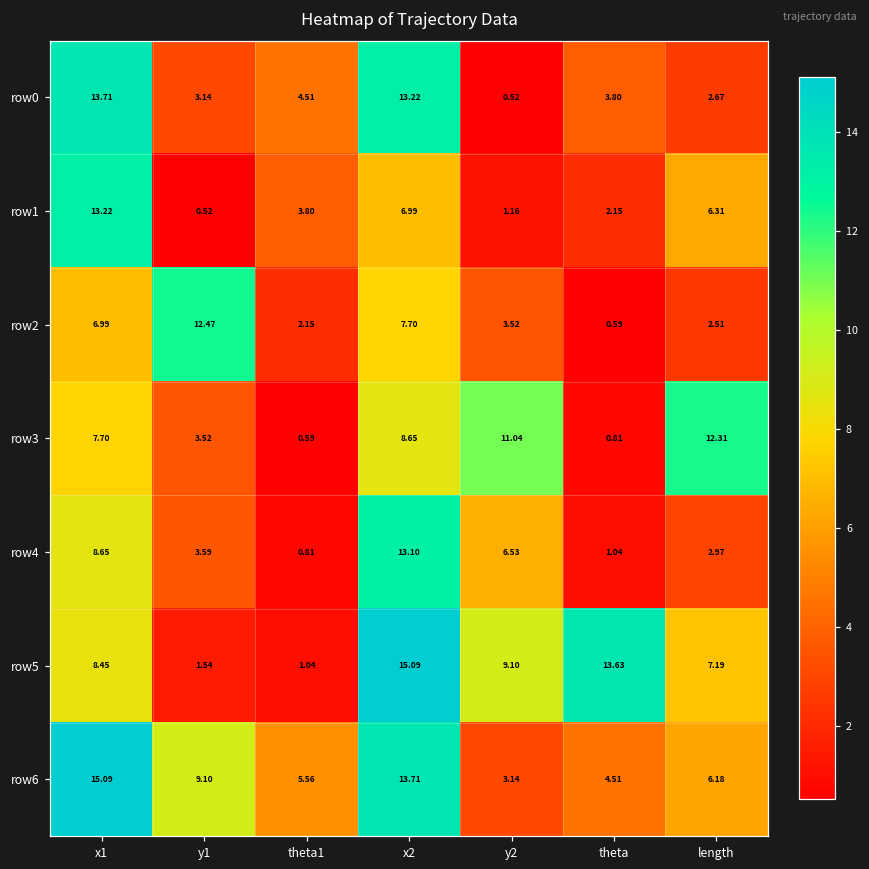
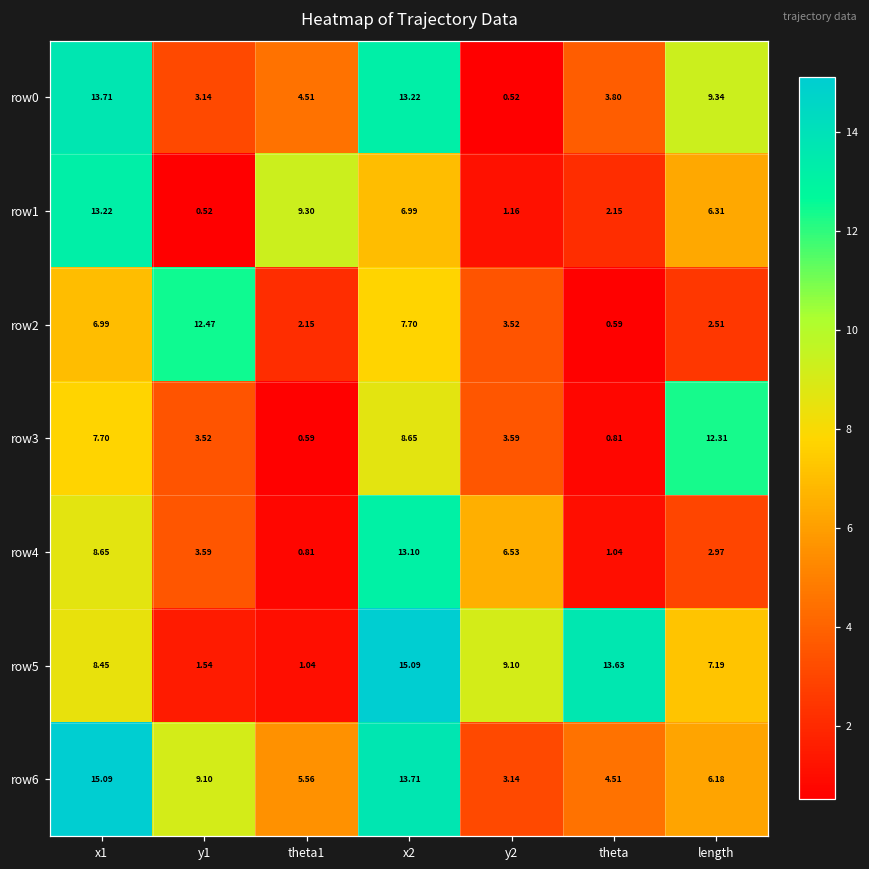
  {
    "row0": {
      "x1": 13.71,
      "y1": 3.14,
      "theta1": 4.51,
      "x2": 13.22,
      "y2": 0.52,
      "theta": 3.80,
-     "length": 2.67
+     "length": 9.34
    },
    "row1": {
      "x1": 13.22,
      "y1": 0.52,
-     "theta1": 3.80,
+     "theta1": 9.30,
      "x2": 6.99,
      "y2": 1.16,
      "theta": 2.15,
      "length": 6.31
    },
    "row2": {
      "x1": 6.99,
      "y1": 12.47,
      "theta1": 2.15,
      "x2": 7.70,
      "y2": 3.52,
      "theta": 0.59,
      "length": 2.51
    },
    "row3": {
      "x1": 7.70,
      "y1": 3.52,
      "theta1": 0.59,
      "x2": 8.65,
-     "y2": 11.04,
+     "y2": 3.59,
      "theta": 0.81,
      "length": 12.31
    },
    "row4": {
      "x1": 8.65,
      "y1": 3.59,
      "theta1": 0.81,
      "x2": 13.10,
      "y2": 6.53,
      "theta": 1.04,
      "length": 2.97
    },
    "row5": {
      "x1": 8.45,
      "y1": 1.54,
      "theta1": 1.04,
      "x2": 15.09,
      "y2": 9.10,
      "theta": 13.63,
      "length": 7.19
    },
    "row6": {
      "x1": 15.09,
      "y1": 9.10,
      "theta1": 5.56,
      "x2": 13.71,
      "y2": 3.14,
      "theta": 4.51,
      "length": 6.18
    }
  }
